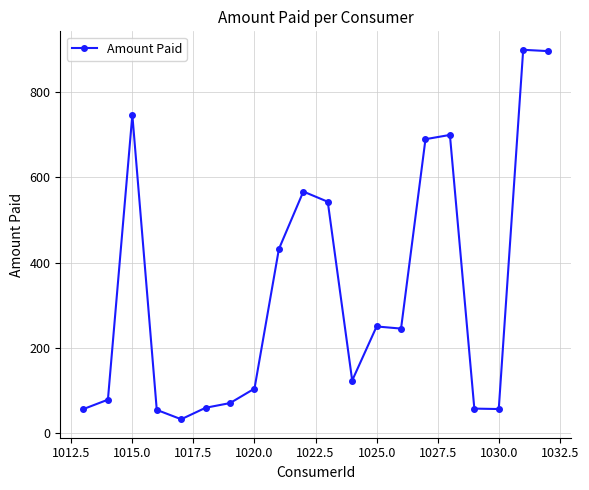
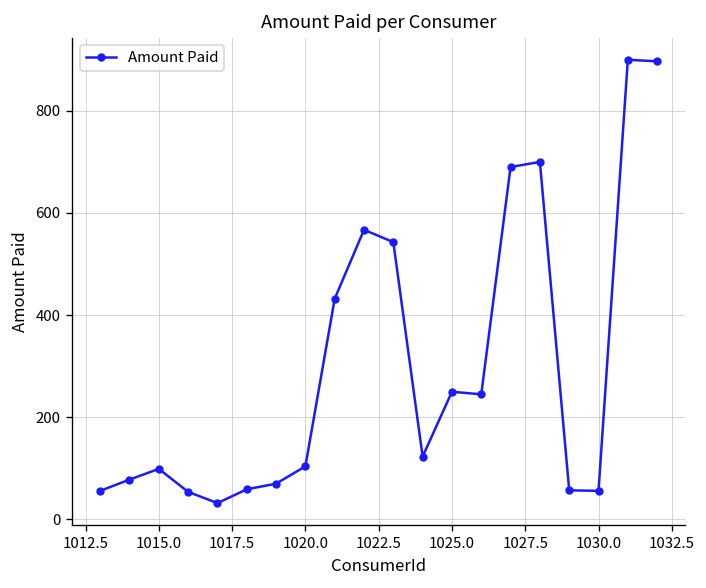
  {
-   "1015.0": 750,
+   "1015.0": 100,
    "1020.0": 100,
    "1025.0": 250,
    "1030.0": 60
  }
